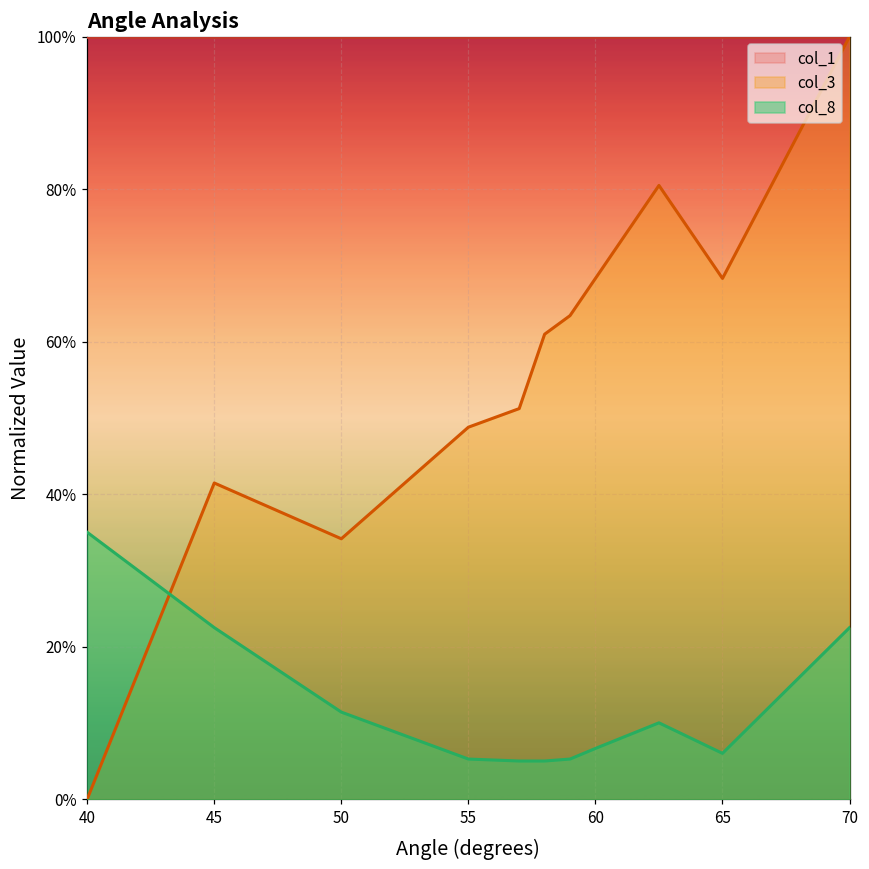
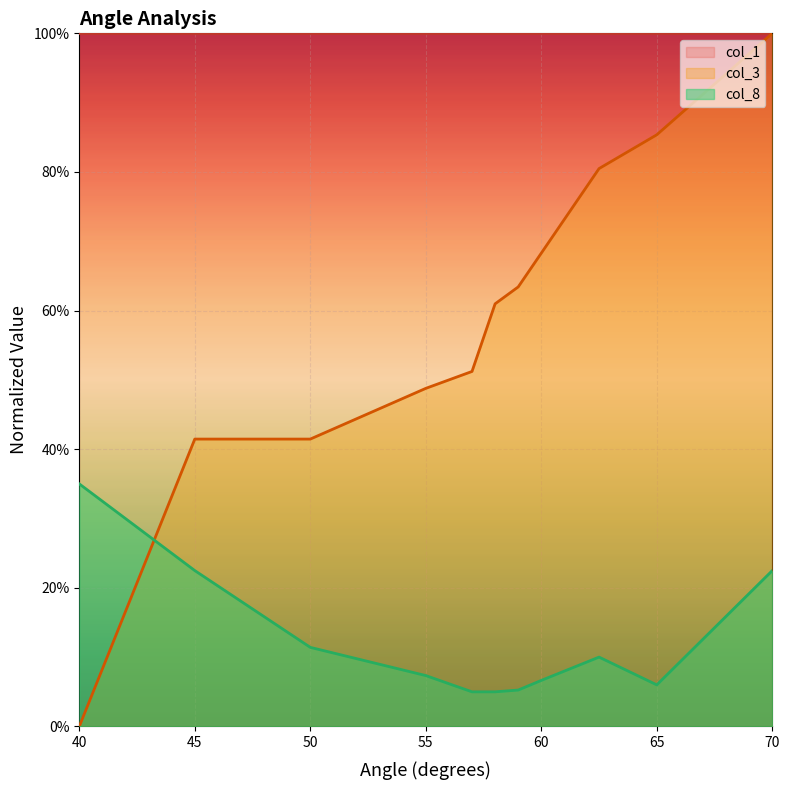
  {
    "col_1": {
      "40": "100%",
      "45": "100%",
      "50": "100%",
      "55": "100%",
      "60": "100%",
      "65": "100%"
    },
    "col_3": {
      "40": "0%",
      "45": "41%",
-     "50": "34%",
+     "50": "41%",
      "55": "49%",
      "60": "68%",
-     "65": "68%"
+     "65": "85%"
    },
    "col_8": {
      "40": "35%",
      "45": "22%",
      "50": "11%",
-     "55": "5%",
+     "55": "7%",
      "60": "7%",
      "65": "6%",
      "70": "22%"
    }
  }
